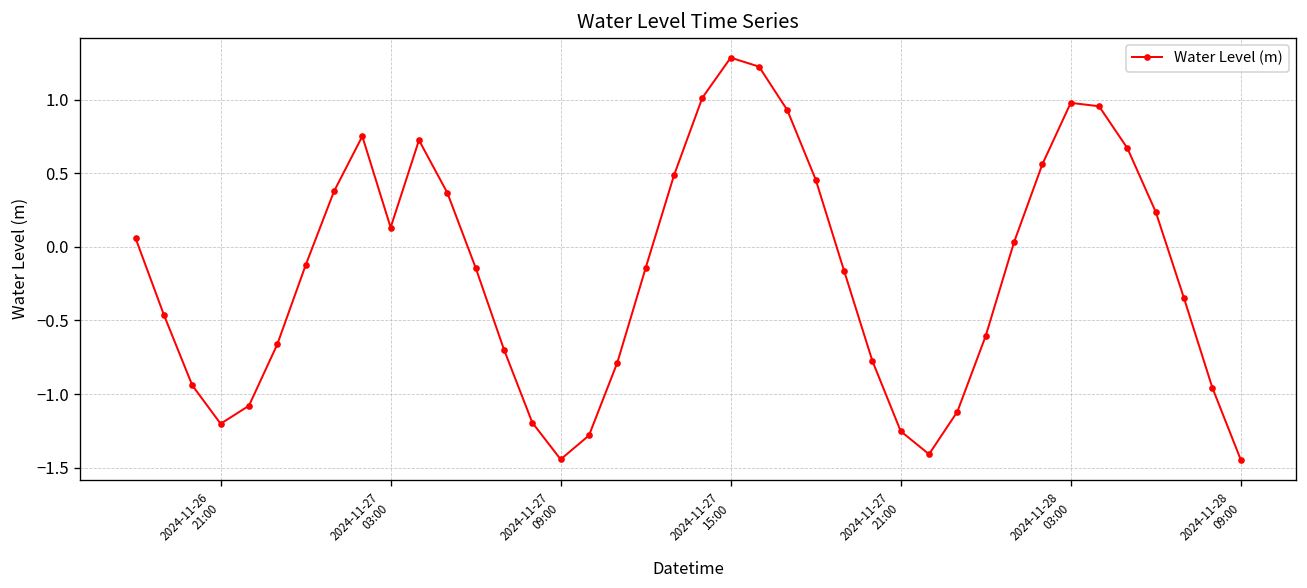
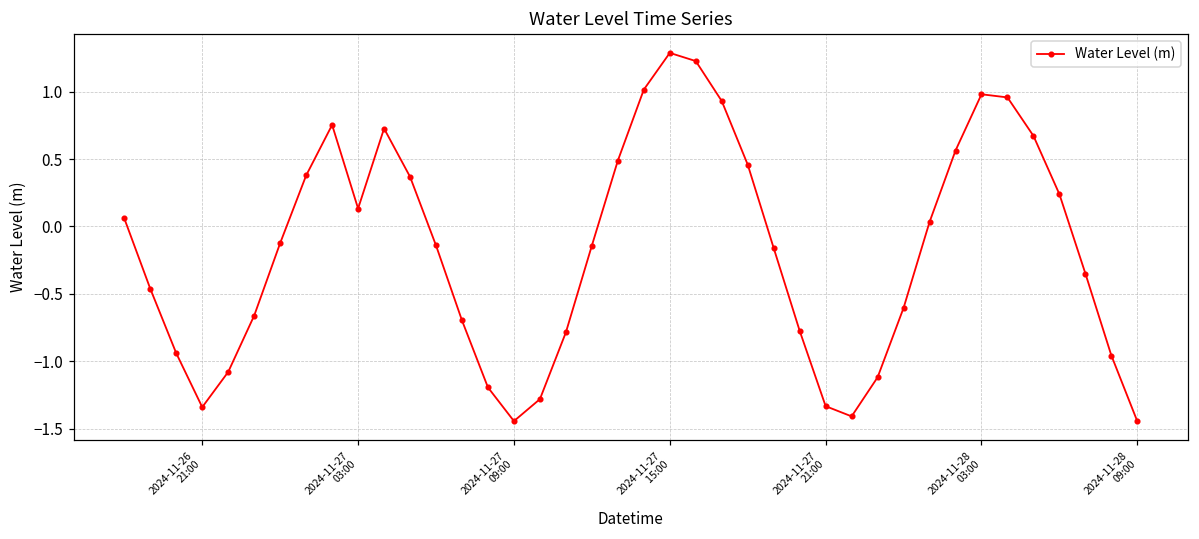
  {
-   "2024-11-26 21:00": -1.20,
+   "2024-11-26 21:00": -1.34,
    "2024-11-27 03:00": 0.13,
    "2024-11-27 09:00": -1.44,
    "2024-11-27 15:00": 1.29,
-   "2024-11-27 21:00": -1.25,
+   "2024-11-27 21:00": -1.33,
    "2024-11-28 03:00": 0.98,
    "2024-11-28 09:00": -1.45
  }
